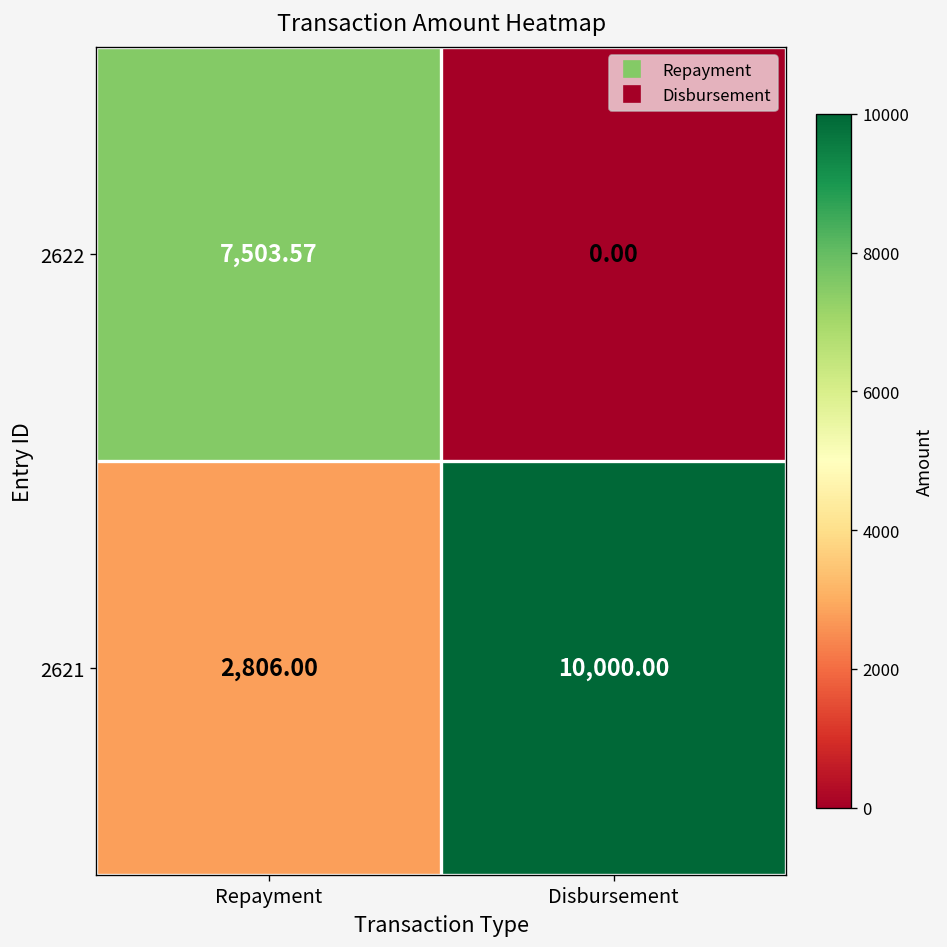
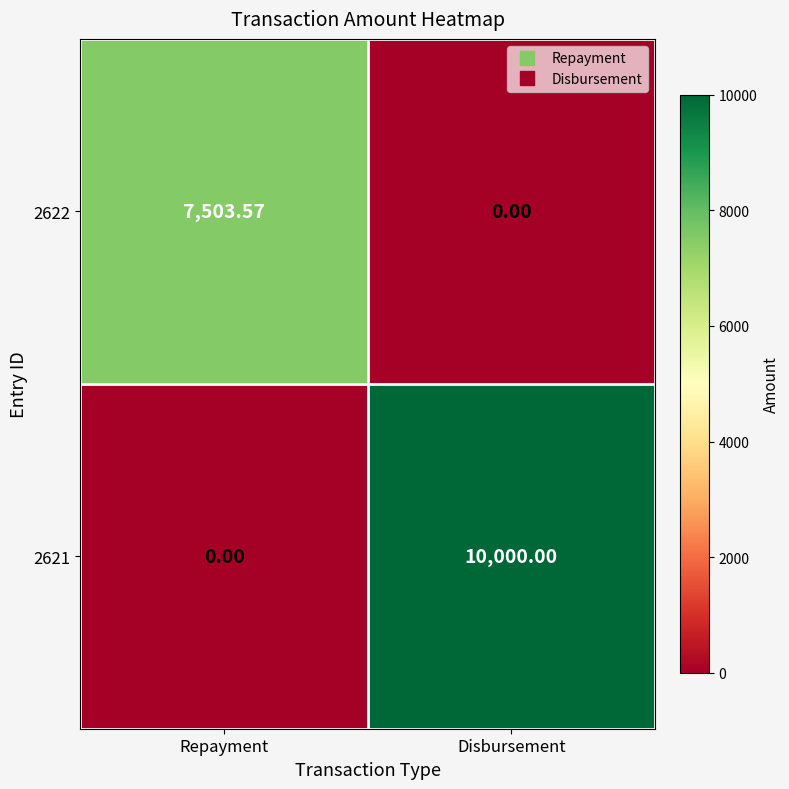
  {
    "2622": {
      "Repayment": "7,503.57",
      "Disbursement": "0.00"
    },
    "2621": {
-     "Repayment": "2,806.00",
+     "Repayment": "0.00",
      "Disbursement": "10,000.00"
    }
  }
